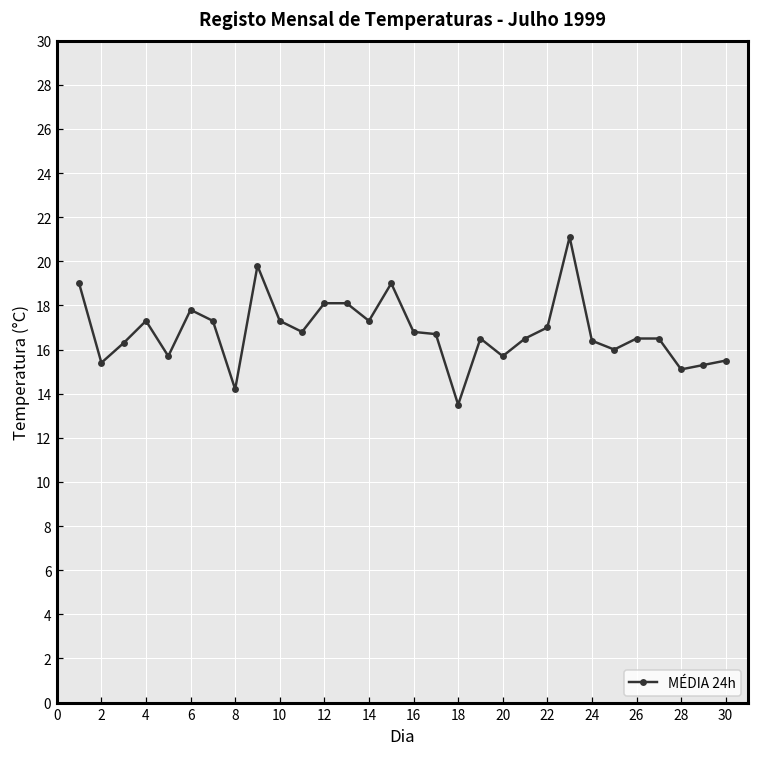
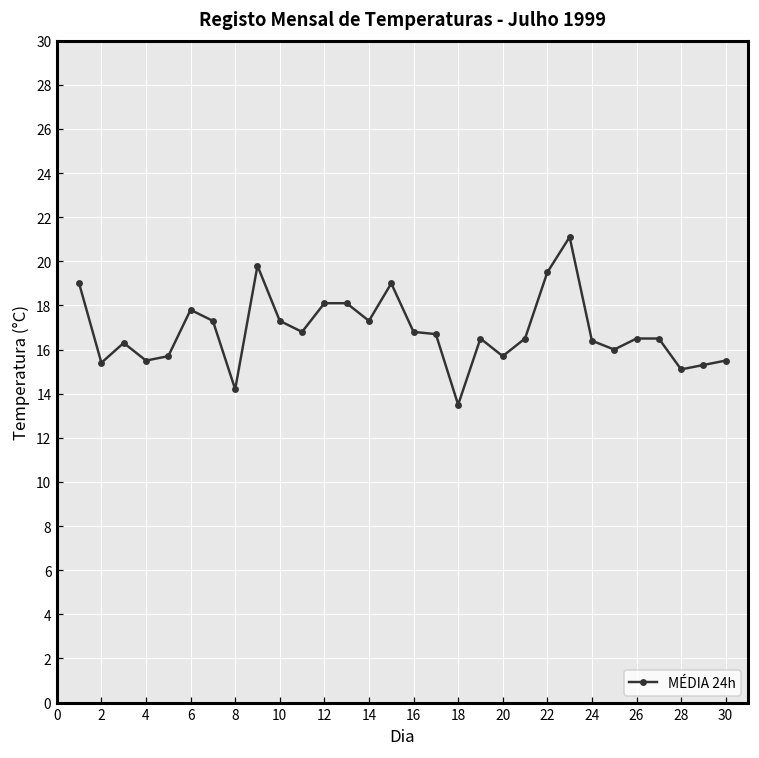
  {
    "2": 15.4,
-   "4": 17.3,
+   "4": 15.5,
    "6": 17.8,
    "8": 14.2,
    "10": 17.3,
    "12": 18.1,
    "14": 17.3,
    "16": 16.8,
    "18": 13.5,
    "20": 15.7,
-   "22": 17.0,
+   "22": 19.5,
    "24": 16.4,
    "26": 16.5,
    "28": 15.1,
    "30": 15.5
  }
